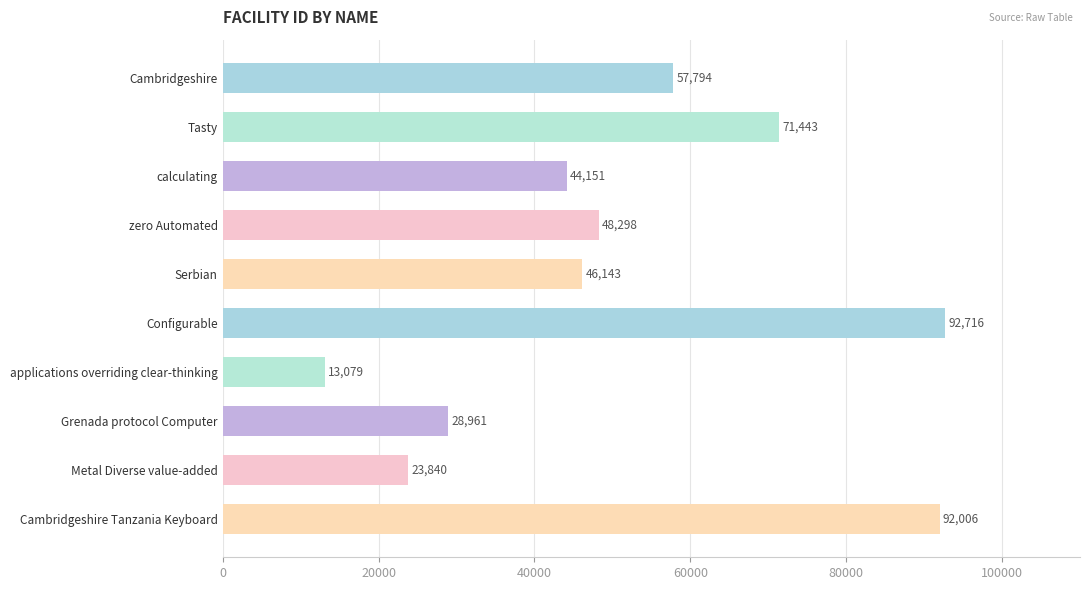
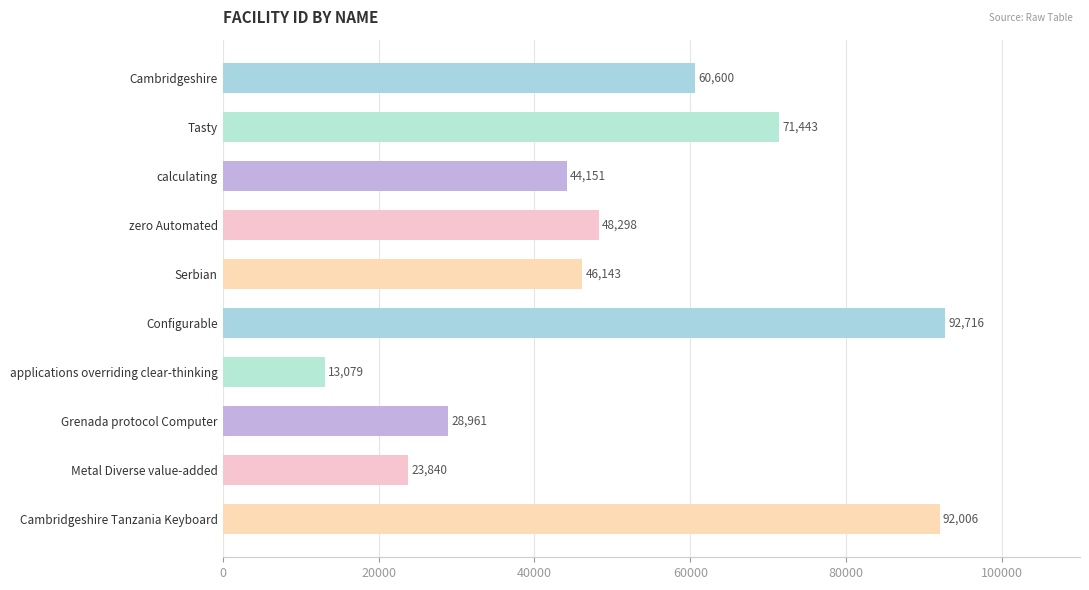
  {
-   "Cambridgeshire": "57,794",
+   "Cambridgeshire": "60,600",
    "Tasty": "71,443",
    "calculating": "44,151",
    "zero Automated": "48,298",
    "Serbian": "46,143",
    "Configurable": "92,716",
    "applications overriding clear-thinking": "13,079",
    "Grenada protocol Computer": "28,961",
    "Metal Diverse value-added": "23,840",
    "Cambridgeshire Tanzania Keyboard": "92,006"
  }
